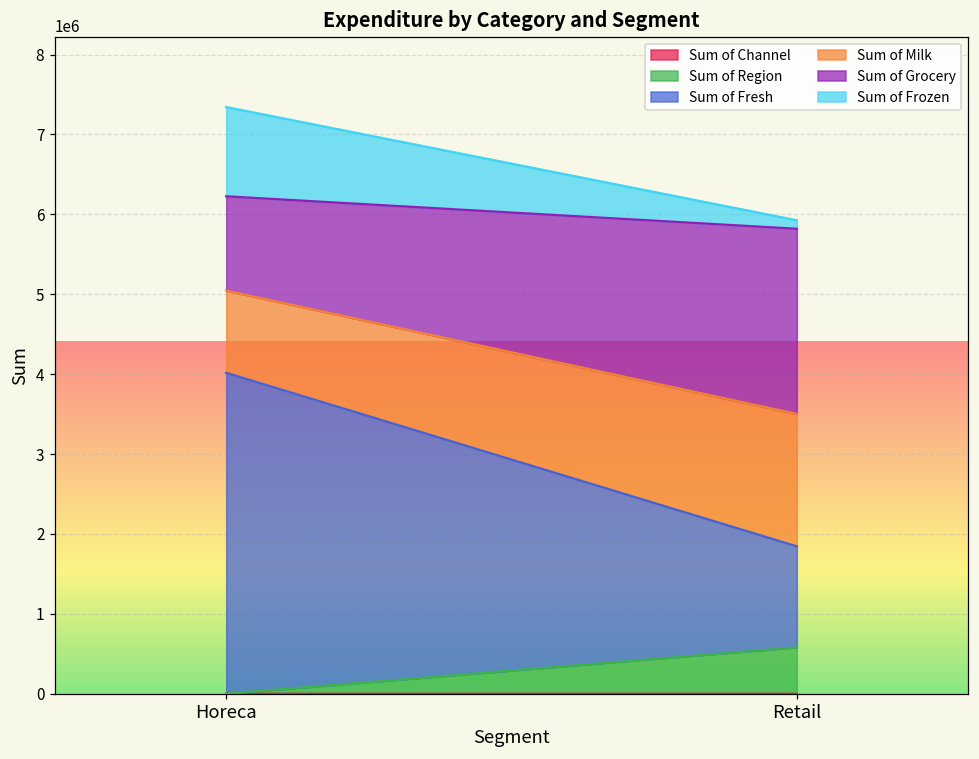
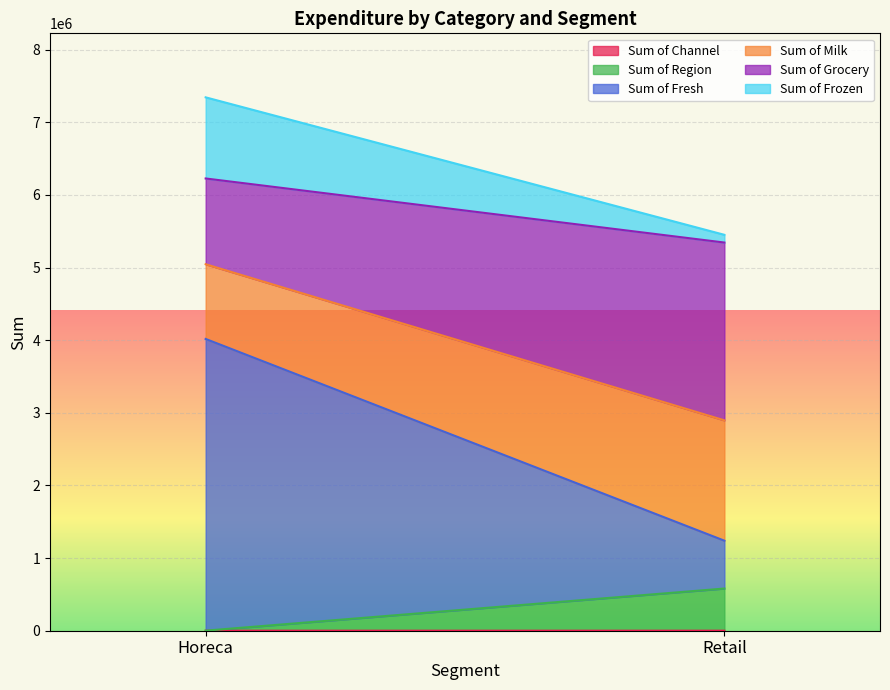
  {
    "Sum of Channel": {
      "Retail": 0
    },
    "Sum of Region": {
      "Retail": 600000
    },
    "Sum of Fresh": {
      "Horeca": 4000000,
-     "Retail": 1300000
+     "Retail": 700000
    },
    "Sum of Milk": {
      "Horeca": 1000000,
      "Retail": 1700000
    },
    "Sum of Grocery": {
      "Horeca": 1200000,
-     "Retail": 2300000
+     "Retail": 2400000
    },
    "Sum of Frozen": {
      "Horeca": 1100000,
      "Retail": 100000
    }
  }
